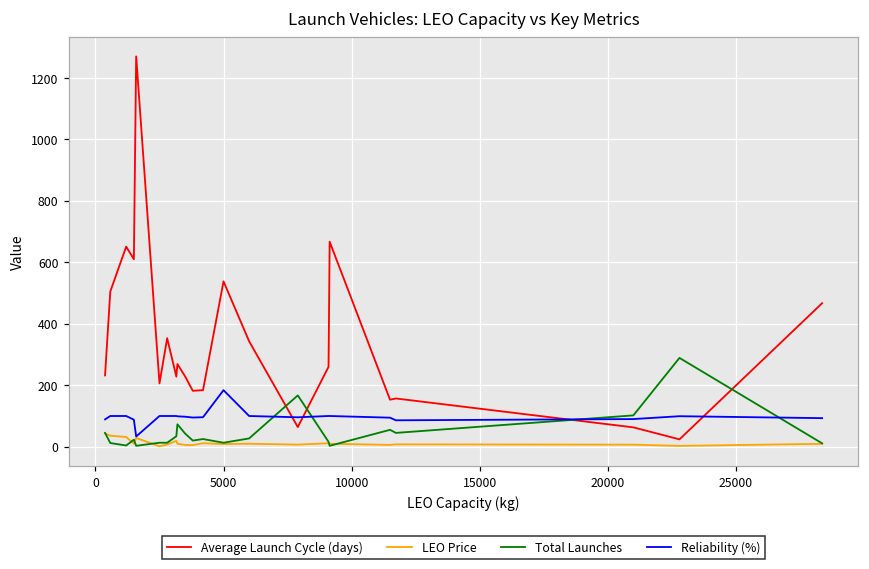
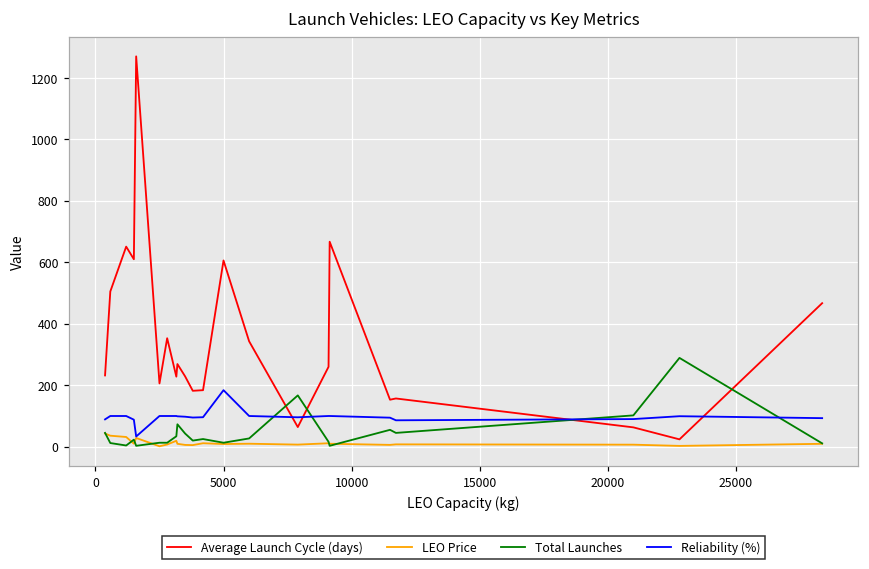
  {
    "Average Launch Cycle (days)": {
-     "5000": 540
+     "5000": 610
    },
    "Reliability (%)": {
      "5000": 180
    }
  }
